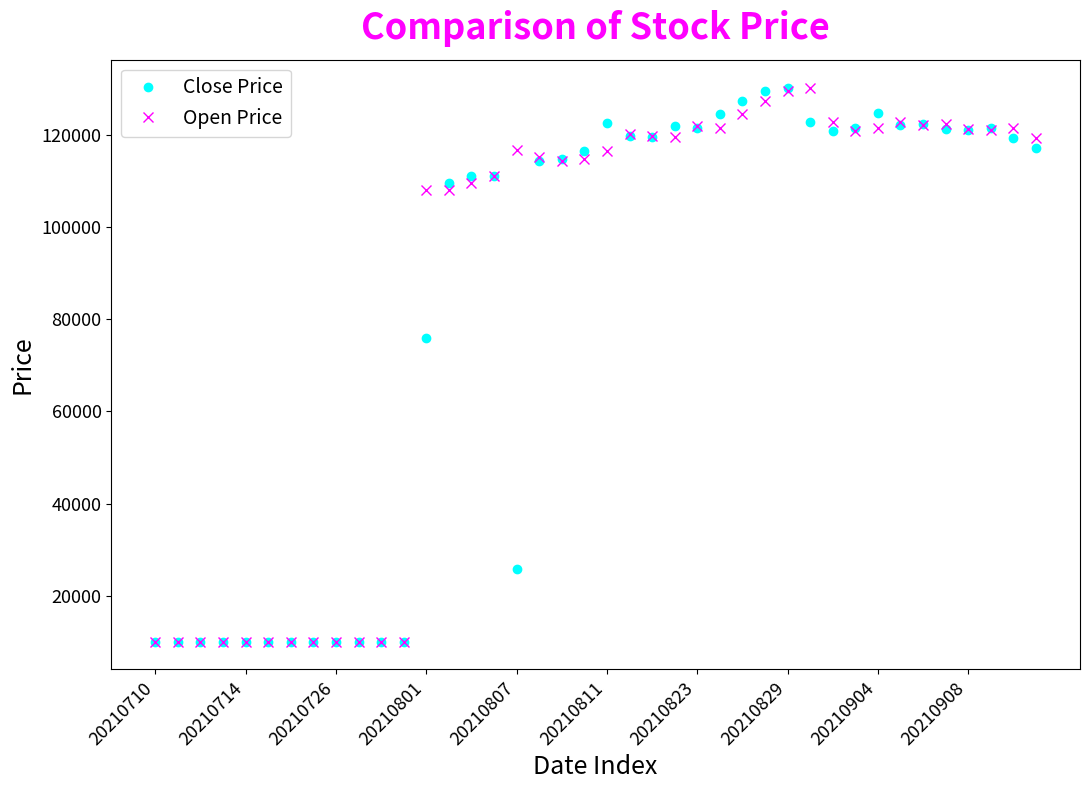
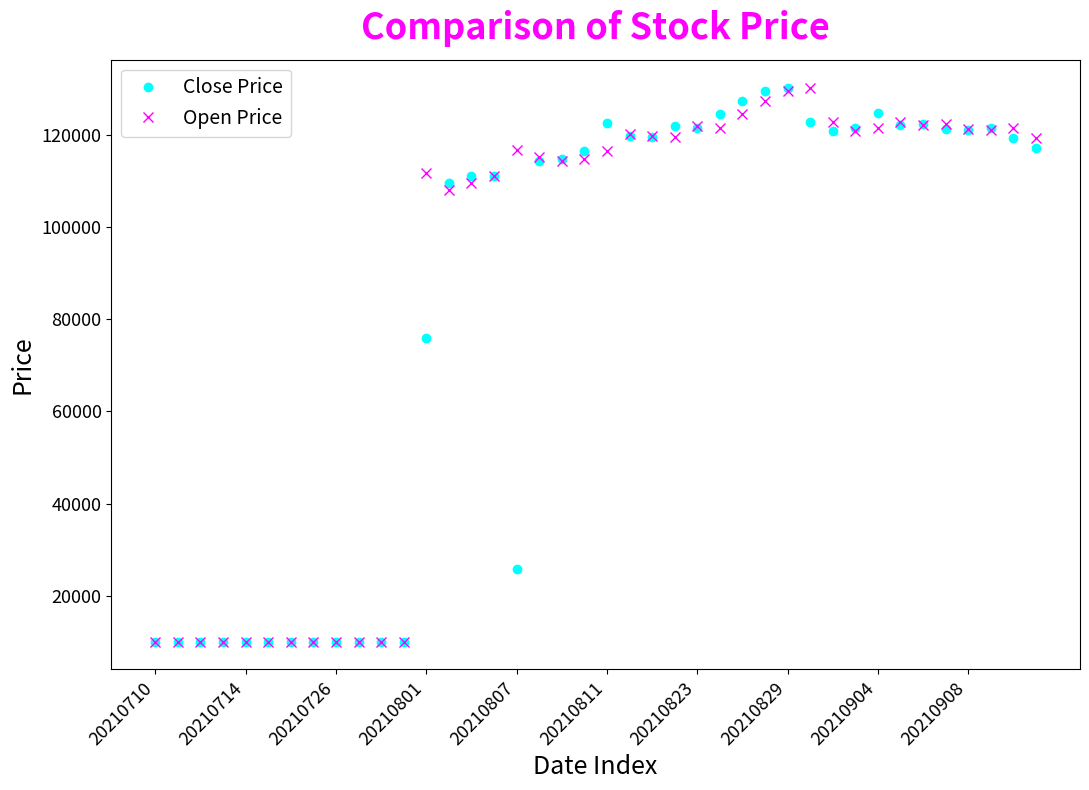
  {
    "Close Price": {
      "20210801": 76000,
      "20210807": 26000,
      "20210811": 123000,
      "20210829": 130000,
      "20210904": 125000
    },
    "Open Price": {
-     "20210801": 108000,
+     "20210801": 112000,
      "20210807": 117000,
      "20210811": 116000,
      "20210829": 130000,
      "20210904": 122000
    }
  }
